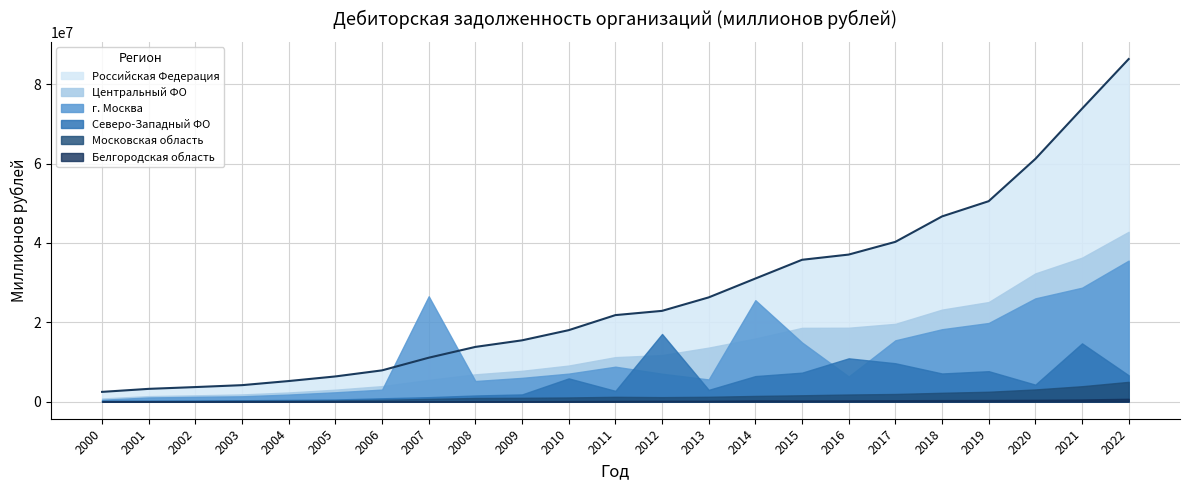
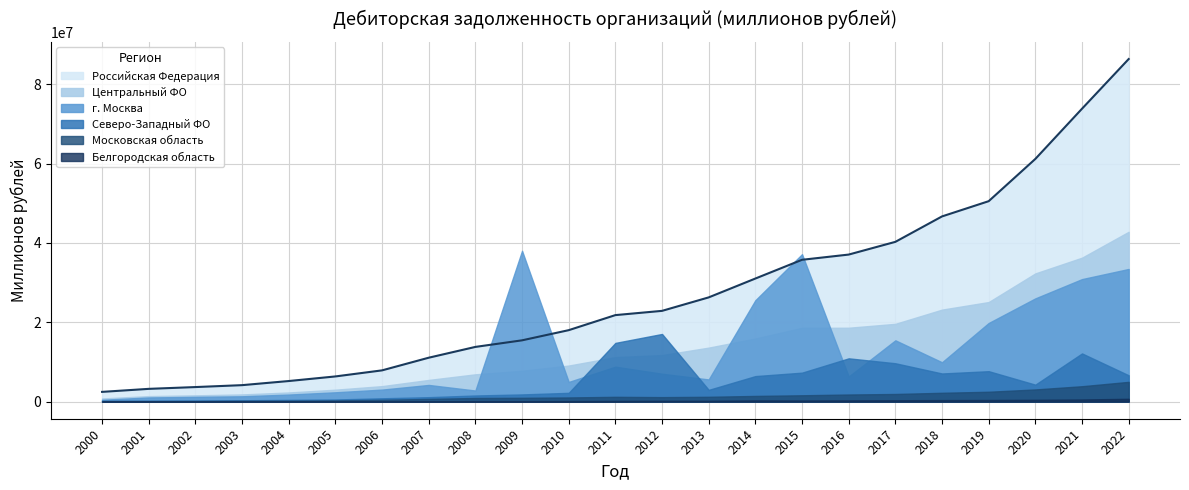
  {
    "г. Москва": {
      "2005": 2000000,
      "2006": 3000000,
-     "2007": 27000000,
-     "2008": 5000000,
-     "2009": 6000000,
-     "2010": 7000000,
+     "2007": 4000000,
+     "2008": 3000000,
+     "2009": 38000000,
+     "2010": 5000000,
      "2011": 9000000,
      "2012": 7000000,
      "2013": 6000000,
      "2014": 26000000,
-     "2015": 15000000,
+     "2015": 37000000,
      "2016": 6000000,
      "2017": 15000000,
-     "2018": 18000000,
+     "2018": 10000000,
      "2019": 20000000,
      "2020": 26000000,
-     "2021": 29000000,
-     "2022": 36000000
+     "2021": 31000000,
+     "2022": 33000000
    },
    "Северо-Западный ФО": {
      "2009": 2000000,
-     "2010": 6000000,
-     "2011": 3000000,
+     "2010": 2000000,
+     "2011": 15000000,
      "2012": 17000000,
      "2013": 3000000,
      "2014": 6000000,
      "2015": 7000000,
      "2016": 11000000,
      "2017": 10000000,
      "2018": 7000000,
      "2019": 8000000,
      "2020": 4000000,
-     "2021": 15000000,
+     "2021": 12000000,
      "2022": 7000000
    }
  }
